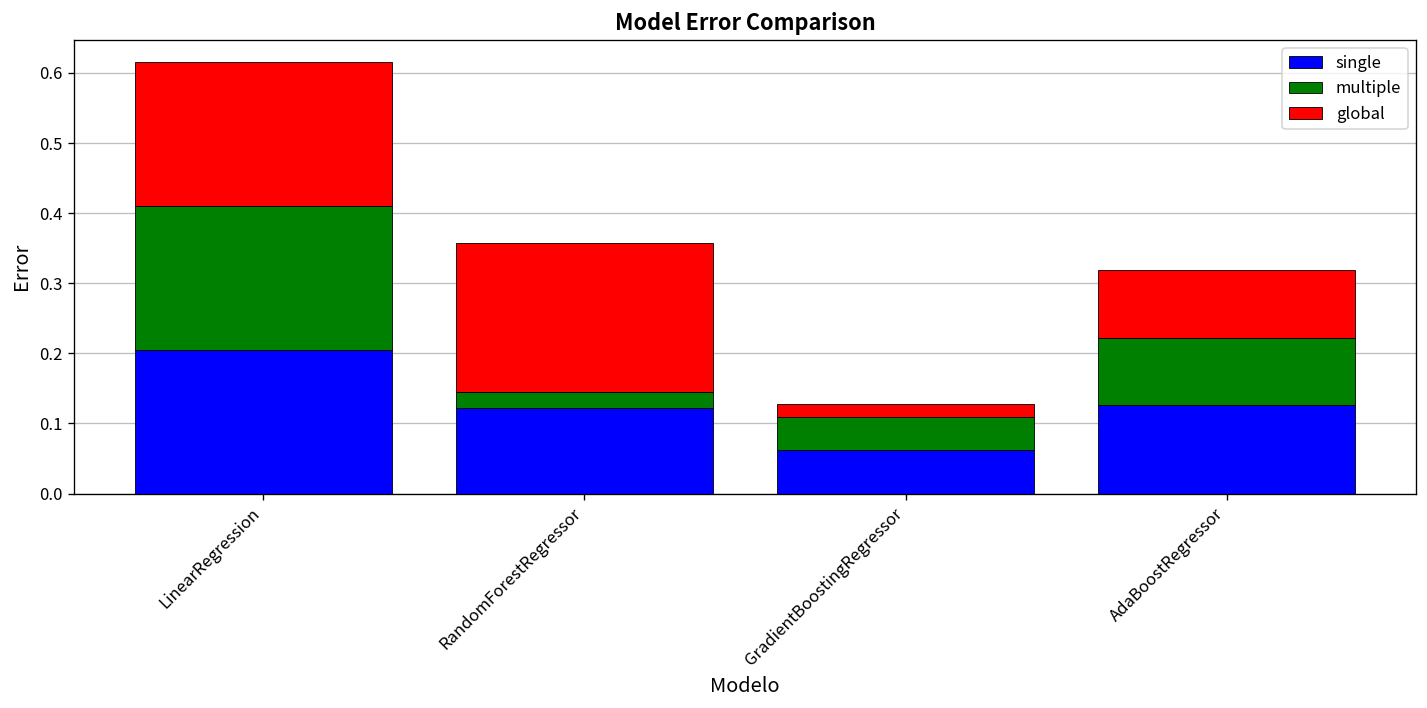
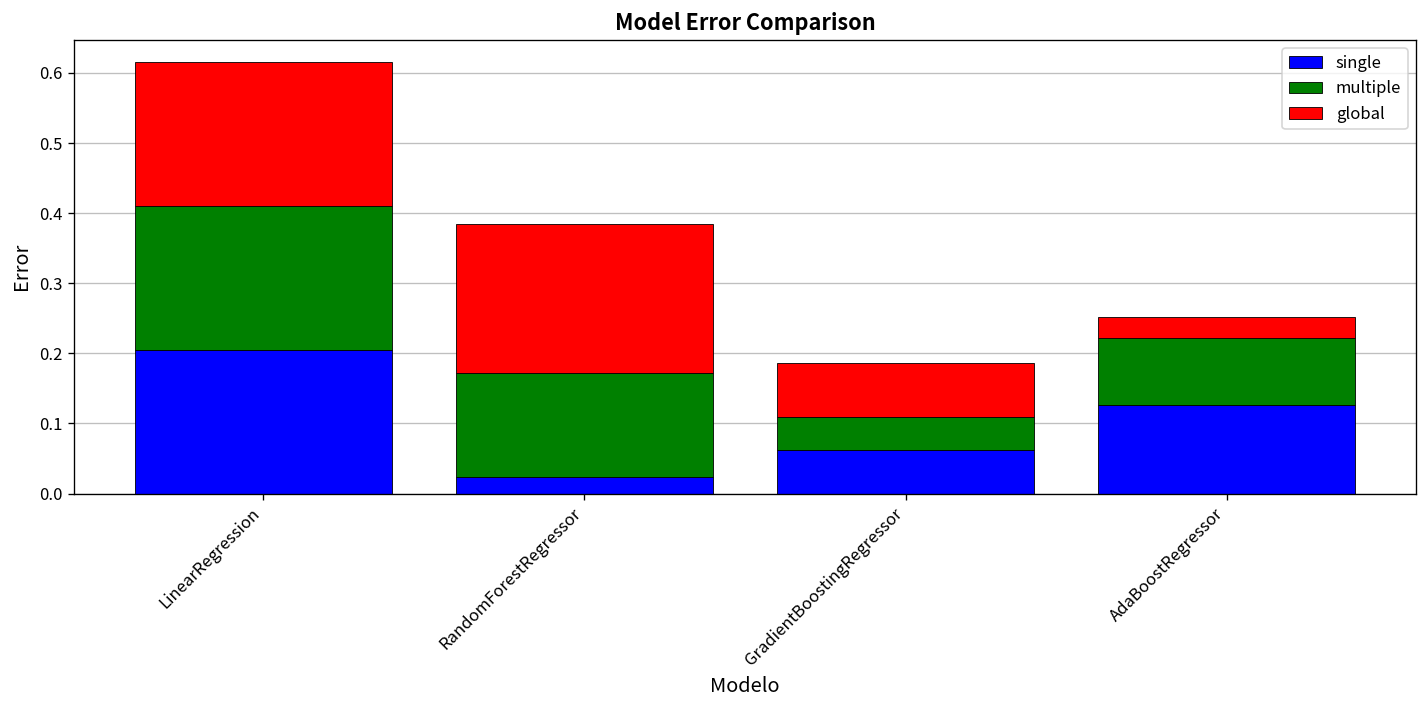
  {
    "single": {
      "LinearRegression": 0.21,
-     "RandomForestRegressor": 0.12,
+     "RandomForestRegressor": 0.02,
      "GradientBoostingRegressor": 0.06,
      "AdaBoostRegressor": 0.13
    },
    "multiple": {
      "LinearRegression": 0.21,
-     "RandomForestRegressor": 0.02,
+     "RandomForestRegressor": 0.15,
      "GradientBoostingRegressor": 0.05,
      "AdaBoostRegressor": 0.10
    },
    "global": {
      "LinearRegression": 0.21,
      "RandomForestRegressor": 0.21,
-     "GradientBoostingRegressor": 0.02,
-     "AdaBoostRegressor": 0.10
+     "GradientBoostingRegressor": 0.08,
+     "AdaBoostRegressor": 0.03
    }
  }
